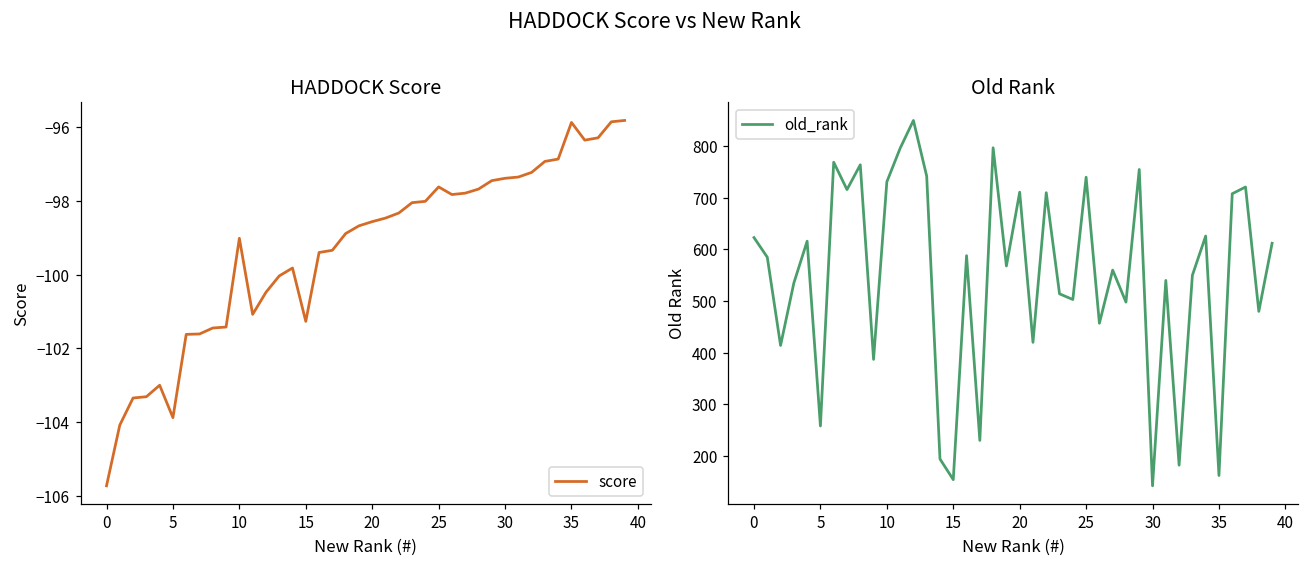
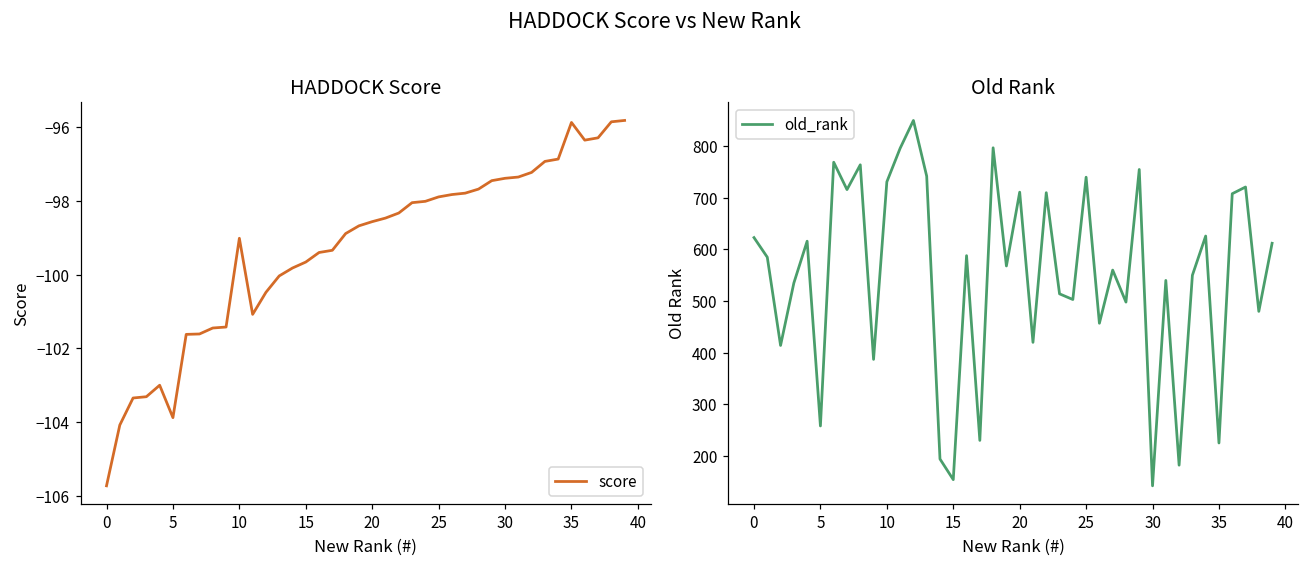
  {
    "HADDOCK Score": {
      "0": -105.7,
      "5": -103.9,
      "10": -99.0,
-     "15": -101.3,
+     "15": -99.7,
      "20": -98.6,
-     "25": -97.6,
+     "25": -97.9,
      "30": -97.4,
      "35": -95.9
    },
    "Old Rank": {
      "0": 620,
      "5": 260,
      "10": 730,
      "15": 150,
      "20": 710,
      "25": 740,
      "30": 140,
-     "35": 160
+     "35": 230
    }
  }
